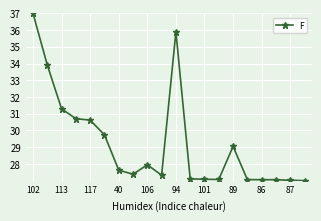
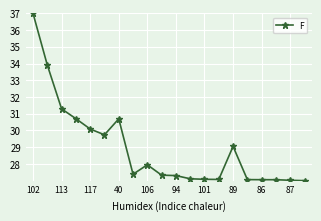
  {
    "102": 37.0,
    "113": 31.3,
-   "117": 30.6,
-   "40": 27.6,
+   "117": 30.1,
+   "40": 30.7,
    "106": 27.9,
-   "94": 35.9,
+   "94": 27.3,
    "101": 27.1,
    "89": 29.0,
    "86": 27.1,
    "87": 27.0
  }
